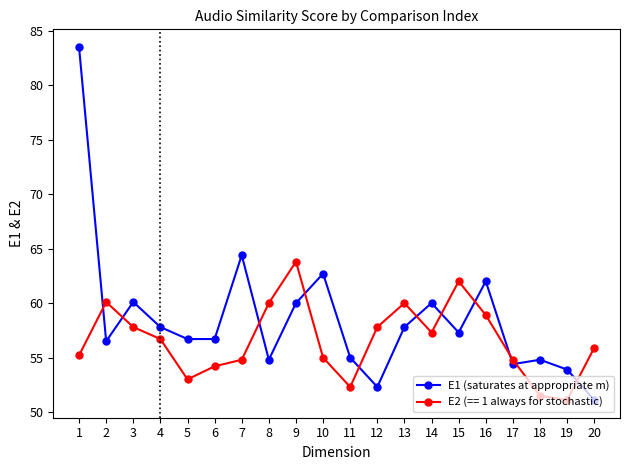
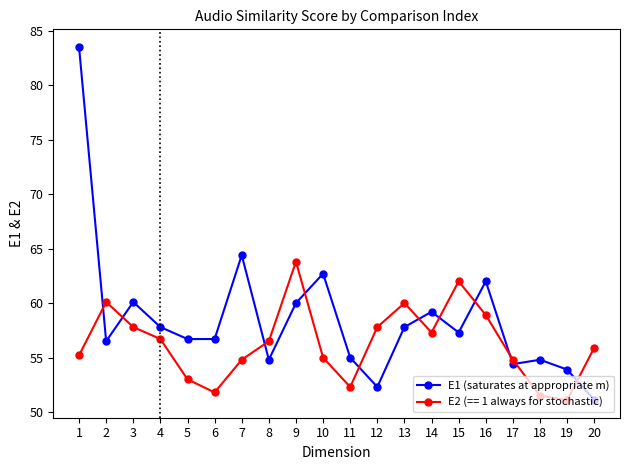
  {
    "E1 (saturates at appropriate m)": {
      "1": 83.5,
      "2": 56.5,
      "3": 60.1,
      "4": 57.8,
      "5": 56.7,
      "6": 56.7,
      "7": 64.4,
      "8": 54.8,
      "9": 60.0,
      "10": 62.7,
      "11": 55.0,
      "12": 52.3,
      "13": 57.8,
-     "14": 60.0,
+     "14": 59.2,
      "15": 57.3,
      "16": 62.0,
      "17": 54.4,
      "18": 54.8,
      "19": 53.9
    },
    "E2 (== 1 always for stochastic)": {
      "1": 55.2,
      "2": 60.1,
      "3": 57.8,
      "4": 56.7,
      "5": 53.0,
-     "6": 54.2,
+     "6": 51.8,
      "7": 54.8,
-     "8": 60.0,
+     "8": 56.5,
      "9": 63.8,
      "10": 55.0,
      "11": 52.3,
      "12": 57.8,
      "13": 60.0,
      "14": 57.3,
      "15": 62.0,
      "16": 58.9,
      "17": 54.8,
      "20": 55.9
    }
  }
